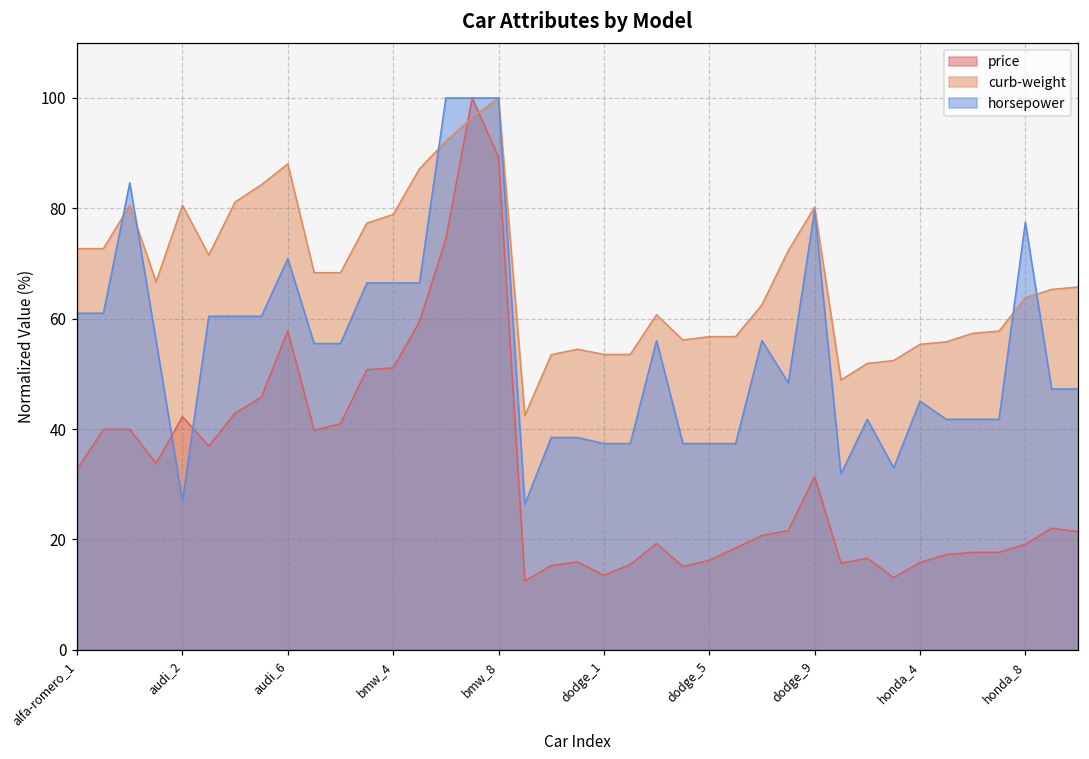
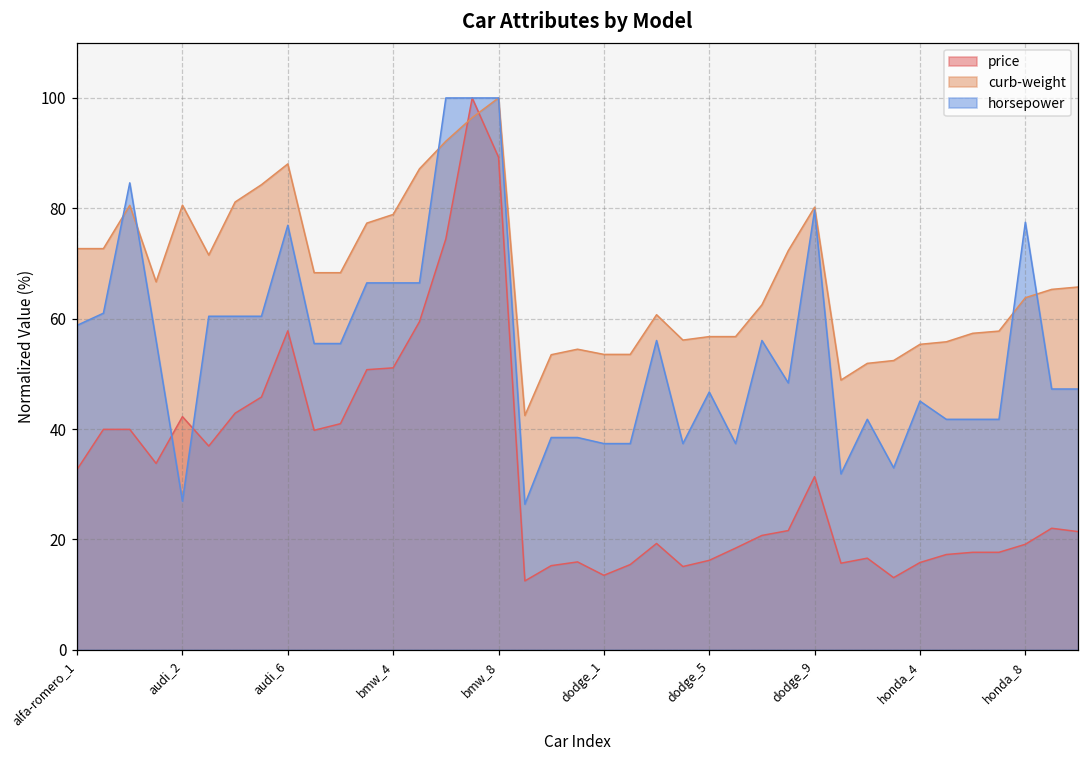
  {
    "horsepower": {
-     "alfa-romero_1": 61,
+     "alfa-romero_1": 59,
      "audi_2": 27,
-     "audi_6": 71,
+     "audi_6": 77,
      "bmw_4": 66,
      "dodge_1": 37,
-     "dodge_5": 37,
+     "dodge_5": 47,
      "dodge_9": 80,
      "honda_4": 45,
      "honda_8": 77
    }
  }
